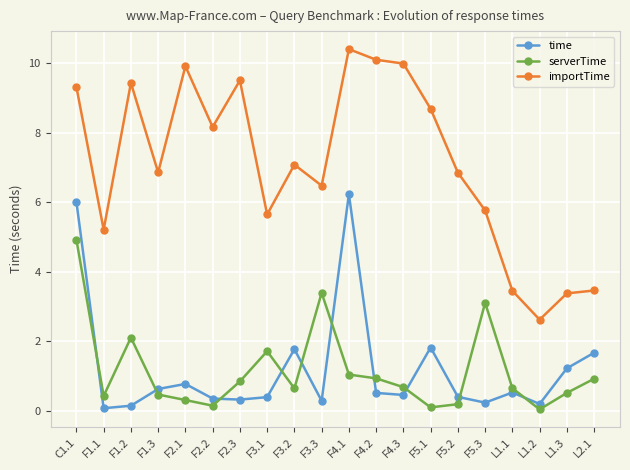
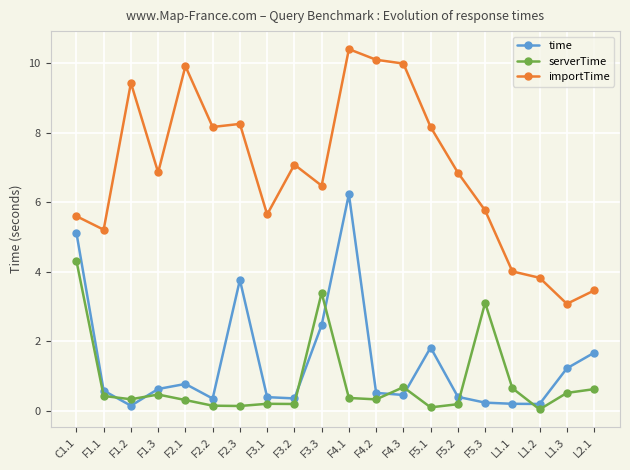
  {
    "time": {
-     "C1.1": 6.0,
-     "F1.1": 0.1,
+     "C1.1": 5.1,
+     "F1.1": 0.6,
      "F1.2": 0.1,
      "F1.3": 0.6,
      "F2.1": 0.8,
      "F2.2": 0.3,
-     "F2.3": 0.3,
+     "F2.3": 3.8,
      "F3.1": 0.4,
-     "F3.2": 1.8,
-     "F3.3": 0.3,
+     "F3.2": 0.4,
+     "F3.3": 2.5,
      "F4.1": 6.2,
      "F4.2": 0.5,
      "F4.3": 0.5,
      "F5.1": 1.8,
      "F5.2": 0.4,
      "F5.3": 0.2,
-     "L1.1": 0.5,
+     "L1.1": 0.2,
      "L1.2": 0.2,
      "L1.3": 1.2,
      "L2.1": 1.7
    },
    "serverTime": {
-     "C1.1": 4.9,
+     "C1.1": 4.3,
      "F1.1": 0.4,
-     "F1.2": 2.1,
+     "F1.2": 0.3,
      "F1.3": 0.5,
      "F2.1": 0.3,
      "F2.2": 0.1,
-     "F2.3": 0.8,
-     "F3.1": 1.7,
-     "F3.2": 0.6,
+     "F2.3": 0.1,
+     "F3.1": 0.2,
+     "F3.2": 0.2,
      "F3.3": 3.4,
-     "F4.1": 1.0,
-     "F4.2": 0.9,
+     "F4.1": 0.4,
+     "F4.2": 0.3,
      "F4.3": 0.7,
      "F5.1": 0.1,
      "F5.2": 0.2,
      "F5.3": 3.1,
      "L1.1": 0.6,
      "L1.2": 0.0,
      "L1.3": 0.5,
-     "L2.1": 0.9
+     "L2.1": 0.6
    },
    "importTime": {
-     "C1.1": 9.3,
+     "C1.1": 5.6,
      "F1.1": 5.2,
      "F1.2": 9.4,
      "F1.3": 6.9,
      "F2.1": 9.9,
      "F2.2": 8.2,
-     "F2.3": 9.5,
+     "F2.3": 8.3,
      "F3.1": 5.6,
      "F3.2": 7.1,
      "F3.3": 6.5,
      "F4.1": 10.4,
      "F4.2": 10.1,
      "F4.3": 10.0,
-     "F5.1": 8.7,
+     "F5.1": 8.2,
      "F5.2": 6.9,
      "F5.3": 5.8,
-     "L1.1": 3.5,
-     "L1.2": 2.6,
-     "L1.3": 3.4,
+     "L1.1": 4.0,
+     "L1.2": 3.8,
+     "L1.3": 3.1,
      "L2.1": 3.5
    }
  }
